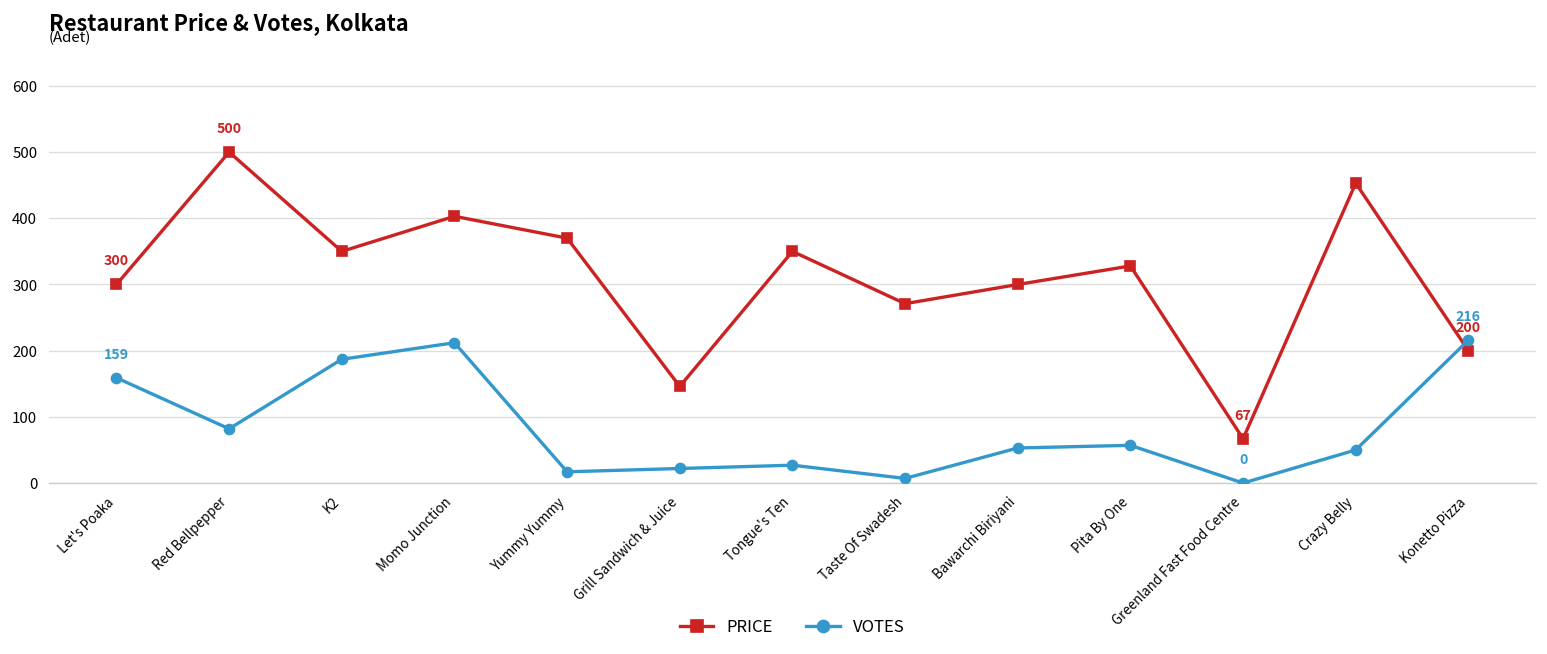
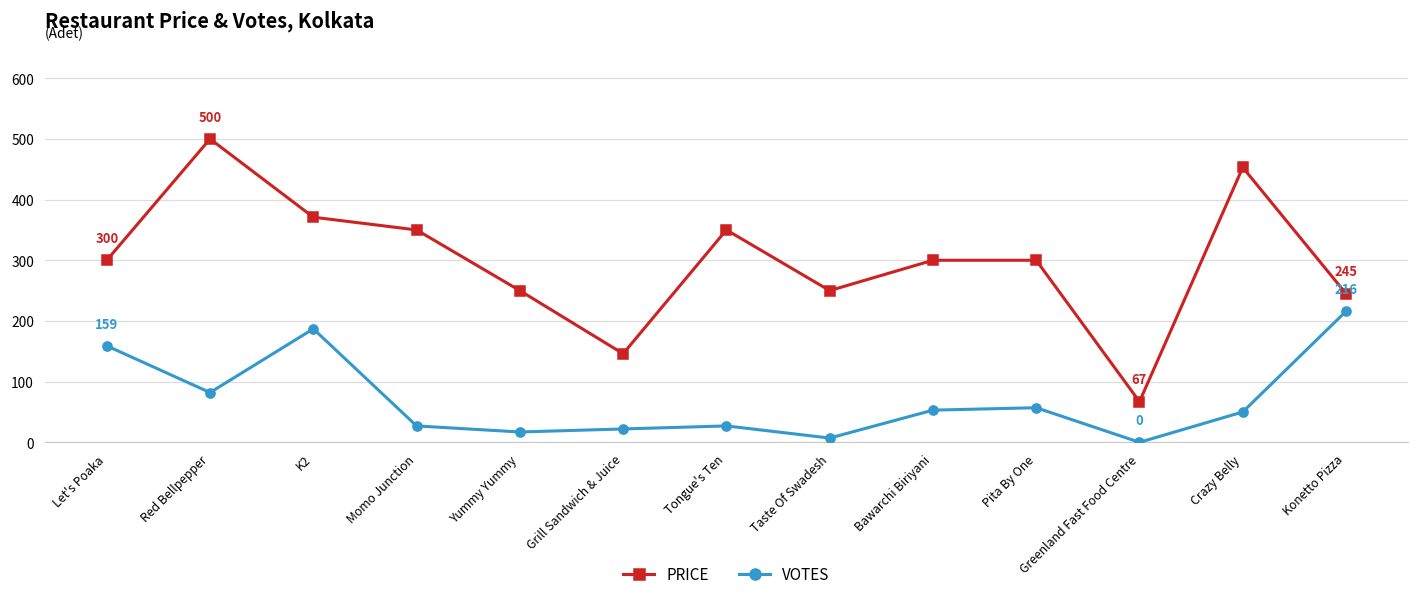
  {
    "PRICE": {
      "Let's Poaka": 300,
      "Red Bellpepper": 500,
-     "K2": 350,
-     "Momo Junction": 400,
-     "Yummy Yummy": 370,
-     "Taste Of Swadesh": 270,
-     "Pita By One": 330,
+     "K2": 370,
+     "Momo Junction": 350,
+     "Yummy Yummy": 250,
+     "Taste Of Swadesh": 250,
+     "Pita By One": 300,
      "Greenland Fast Food Centre": 67,
-     "Konetto Pizza": 200
+     "Konetto Pizza": 245
    },
    "VOTES": {
      "Red Bellpepper": 80,
      "K2": 190,
-     "Momo Junction": 210,
+     "Momo Junction": 30,
      "Yummy Yummy": 20,
      "Grill Sandwich & Juice": 20,
      "Tongue's Ten": 30,
      "Taste Of Swadesh": 10,
      "Bawarchi Biriyani": 50,
      "Pita By One": 60,
      "Crazy Belly": 50
    }
  }
